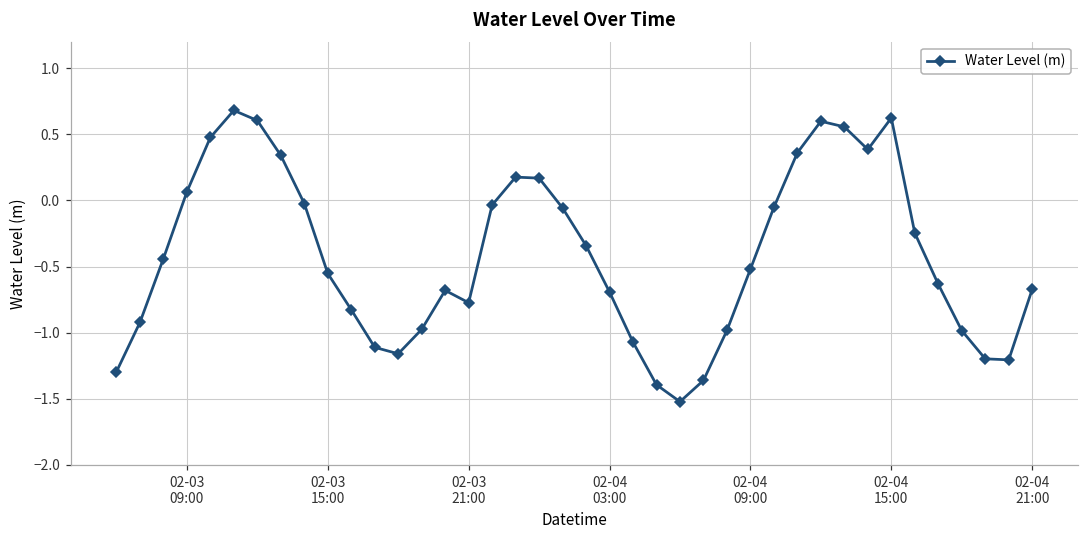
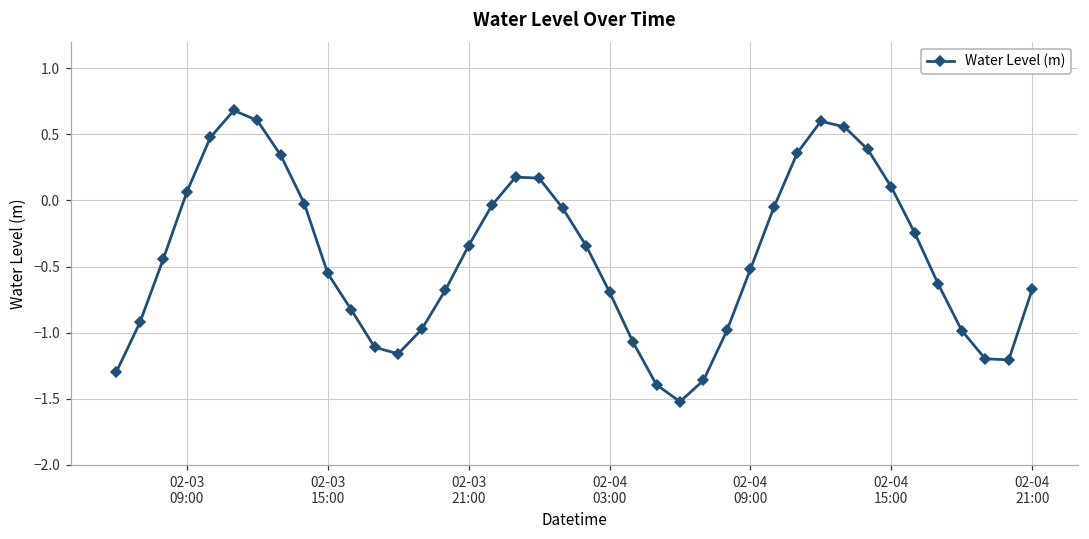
  {
    "02-03 09:00": 0.06,
    "02-03 15:00": -0.55,
-   "02-03 21:00": -0.77,
+   "02-03 21:00": -0.34,
    "02-04 03:00": -0.69,
    "02-04 09:00": -0.52,
-   "02-04 15:00": 0.62,
+   "02-04 15:00": 0.10,
    "02-04 21:00": -0.67
  }
